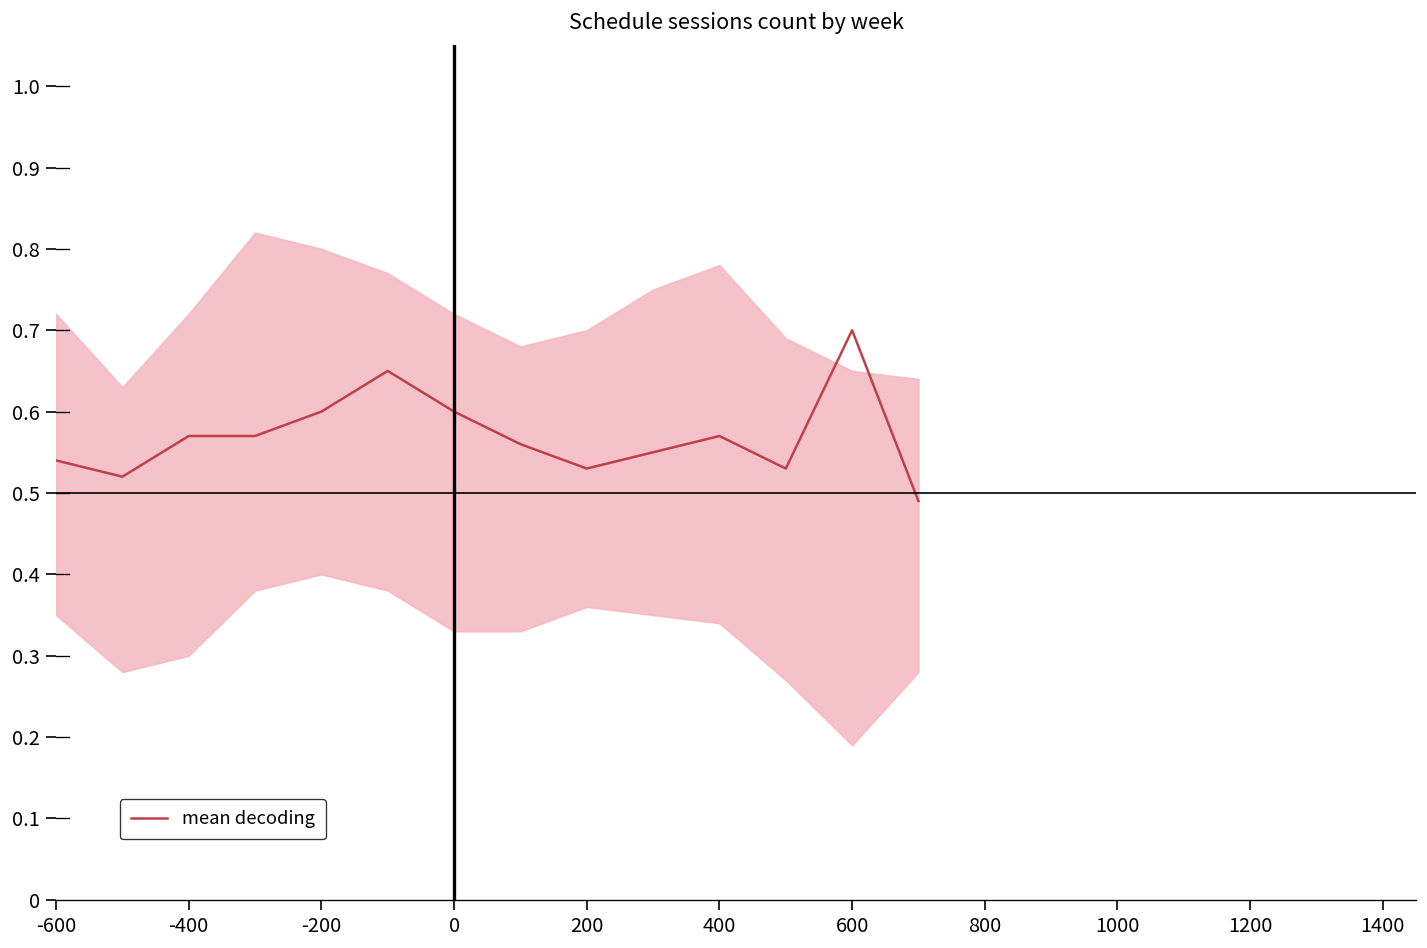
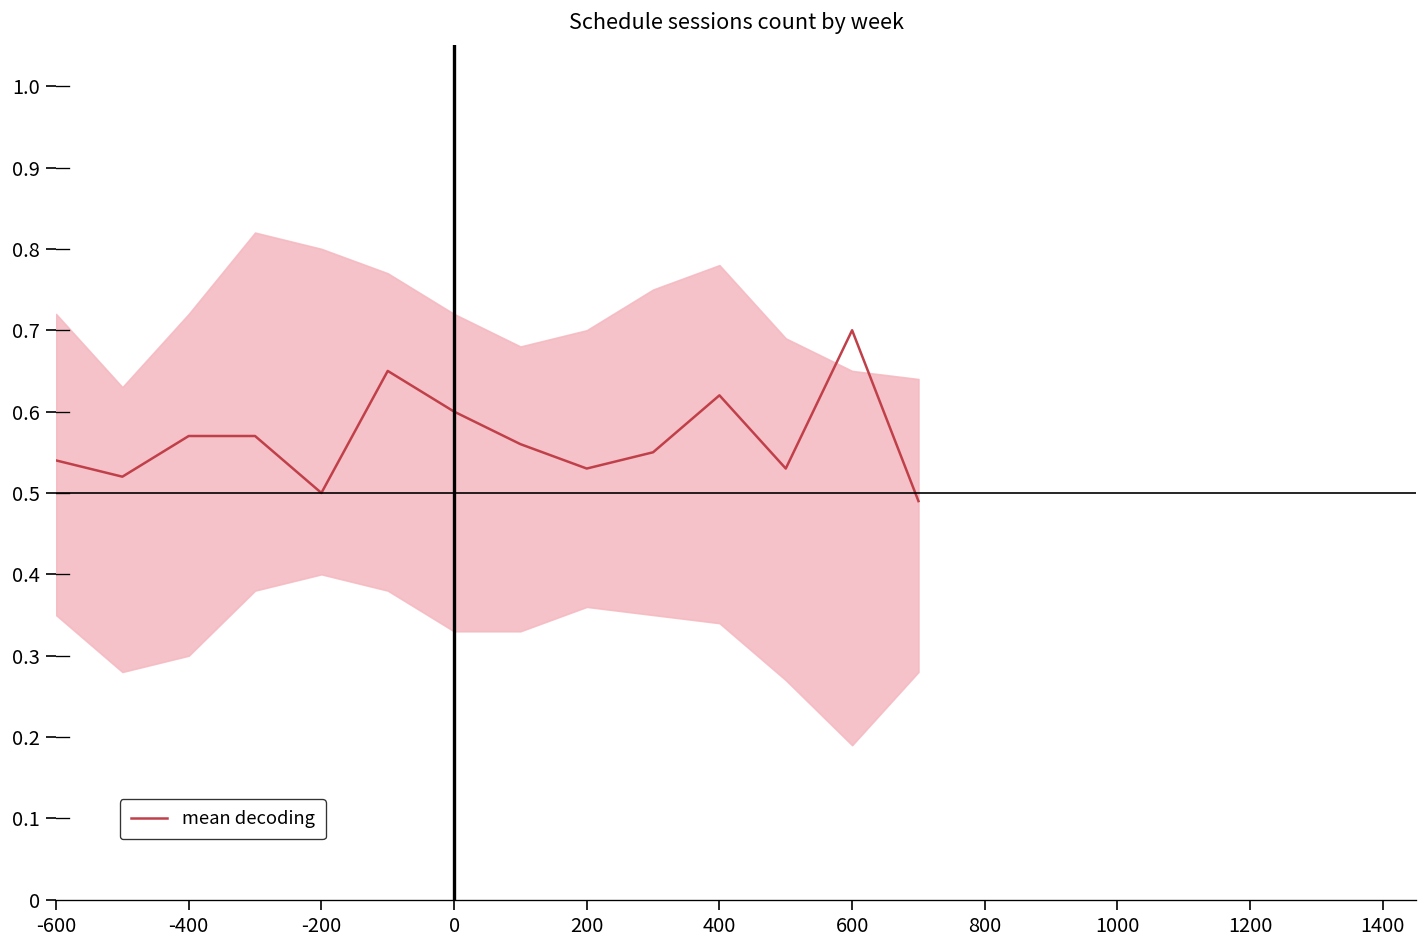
  {
    "mean decoding": {
      "-600": 0.54,
      "-400": 0.57,
-     "-200": 0.6,
+     "-200": 0.5,
      "0": 0.60,
      "200": 0.53,
-     "400": 0.57,
+     "400": 0.62,
      "600": 0.70
    }
  }
